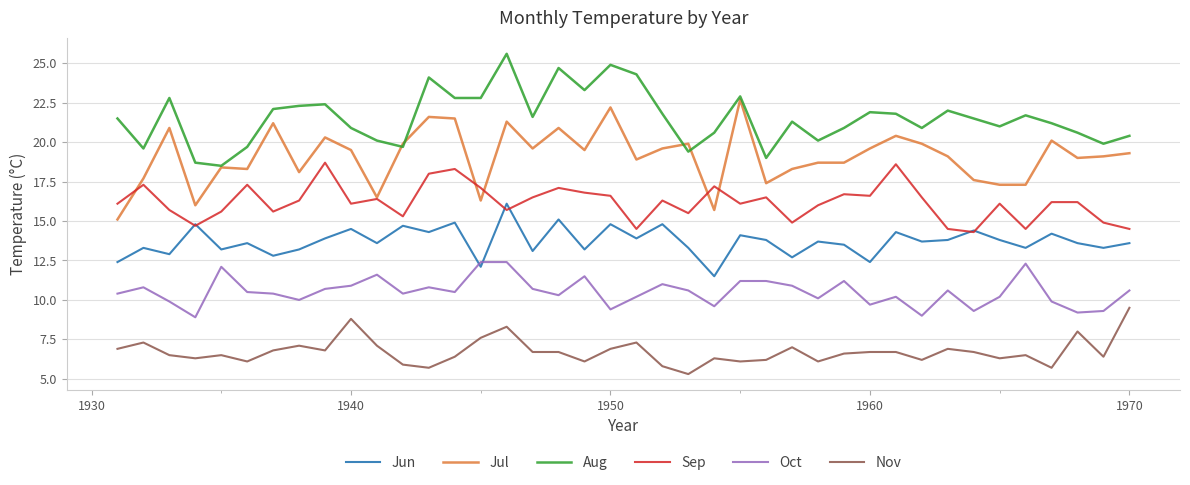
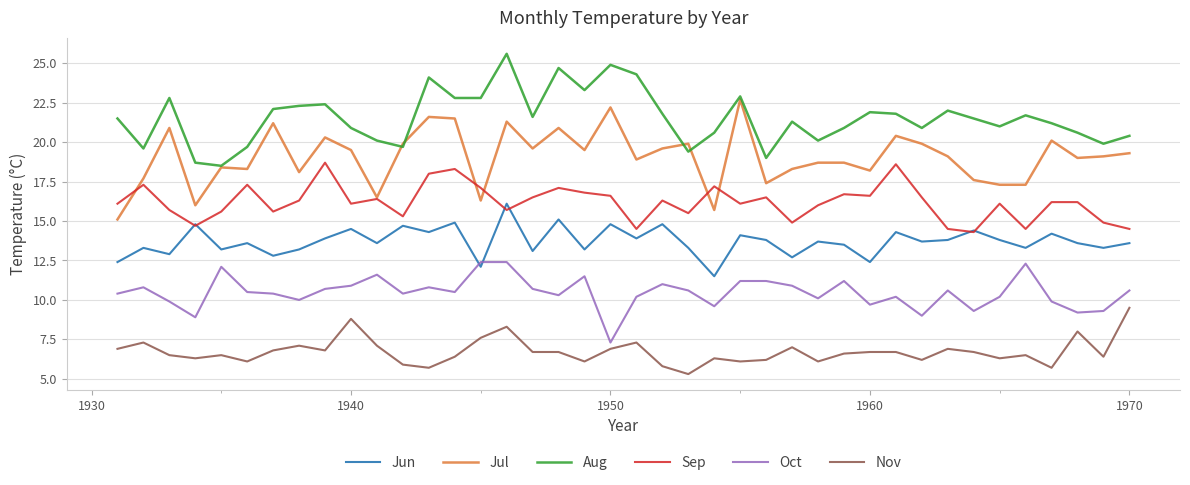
  {
    "Jun": {
      "1940": 14.5,
      "1950": 14.8,
      "1960": 12.4,
      "1970": 13.6
    },
    "Jul": {
      "1940": 19.5,
      "1950": 22.2,
-     "1960": 19.6,
+     "1960": 18.2,
      "1970": 19.3
    },
    "Aug": {
      "1940": 20.9,
      "1950": 24.9,
      "1960": 21.9,
      "1970": 20.4
    },
    "Sep": {
      "1940": 16.1,
      "1950": 16.6,
      "1960": 16.6,
      "1970": 14.5
    },
    "Oct": {
      "1940": 10.9,
-     "1950": 9.4,
+     "1950": 7.3,
      "1960": 9.7,
      "1970": 10.6
    },
    "Nov": {
      "1940": 8.8,
      "1950": 6.9,
      "1960": 6.7,
      "1970": 9.5
    }
  }
